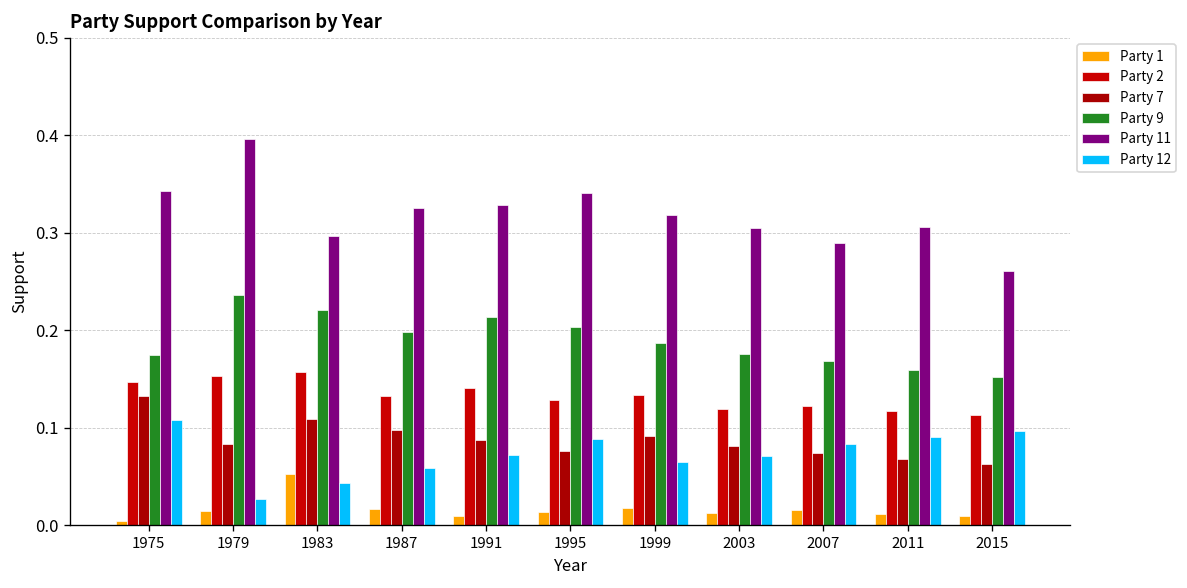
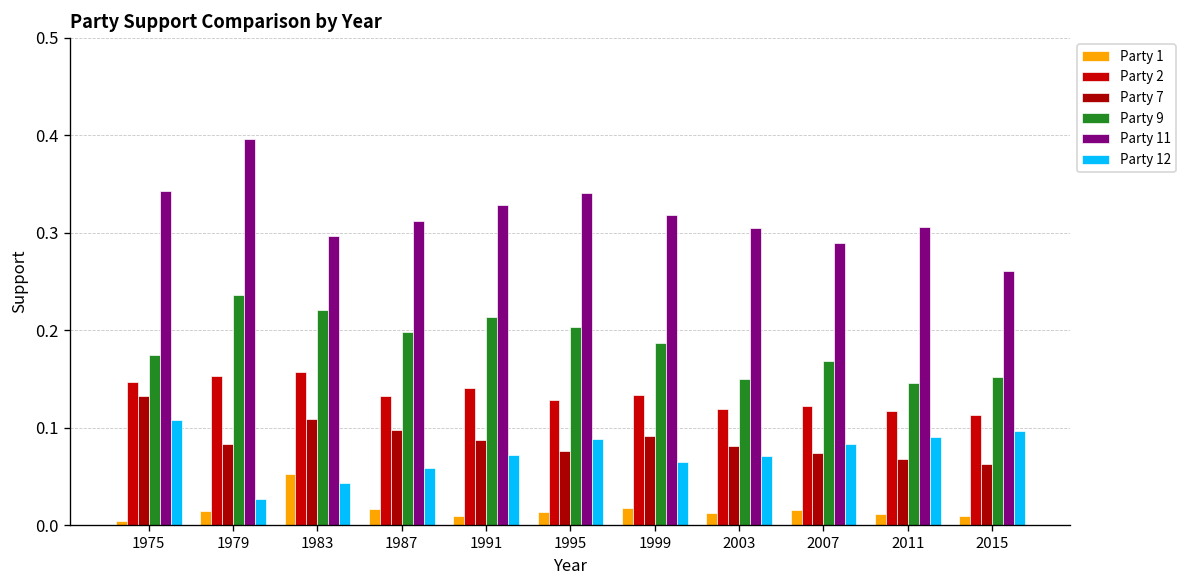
  {
    "Party 1": {
      "1975": 0.00,
      "1979": 0.02,
      "1983": 0.05,
      "1987": 0.02,
      "1991": 0.01,
      "1995": 0.01,
      "1999": 0.02,
      "2003": 0.01,
      "2007": 0.02,
      "2011": 0.01,
      "2015": 0.01
    },
    "Party 9": {
      "1975": 0.18,
      "1979": 0.24,
      "1983": 0.22,
      "1987": 0.20,
      "1991": 0.21,
      "1995": 0.20,
      "1999": 0.19,
-     "2003": 0.18,
+     "2003": 0.15,
      "2007": 0.17,
-     "2011": 0.16,
+     "2011": 0.15,
      "2015": 0.15
    },
    "Party 11": {
      "1975": 0.34,
      "1979": 0.40,
      "1983": 0.30,
-     "1987": 0.33,
+     "1987": 0.31,
      "1991": 0.33,
      "1995": 0.34,
      "1999": 0.32,
      "2003": 0.31,
      "2007": 0.29,
      "2011": 0.31,
      "2015": 0.26
    },
    "Party 12": {
      "1975": 0.11,
      "1979": 0.03,
      "1983": 0.04,
      "1987": 0.06,
      "1991": 0.07,
      "1995": 0.09,
      "1999": 0.07,
      "2003": 0.07,
      "2007": 0.08,
      "2011": 0.09,
      "2015": 0.10
    }
  }
